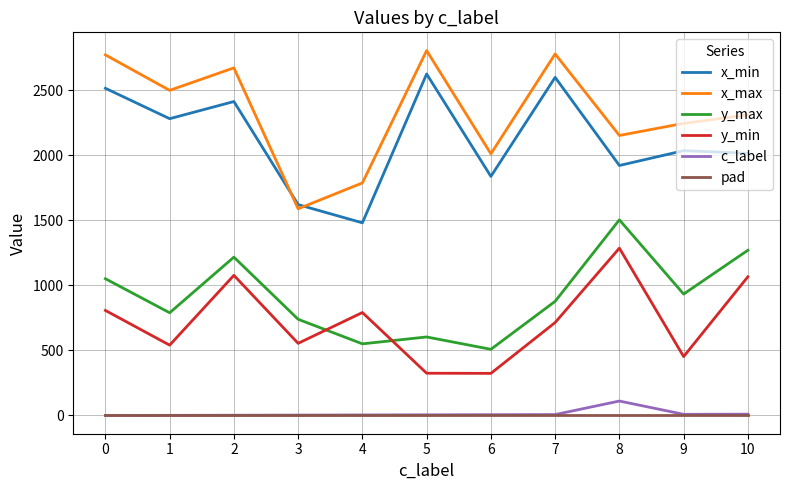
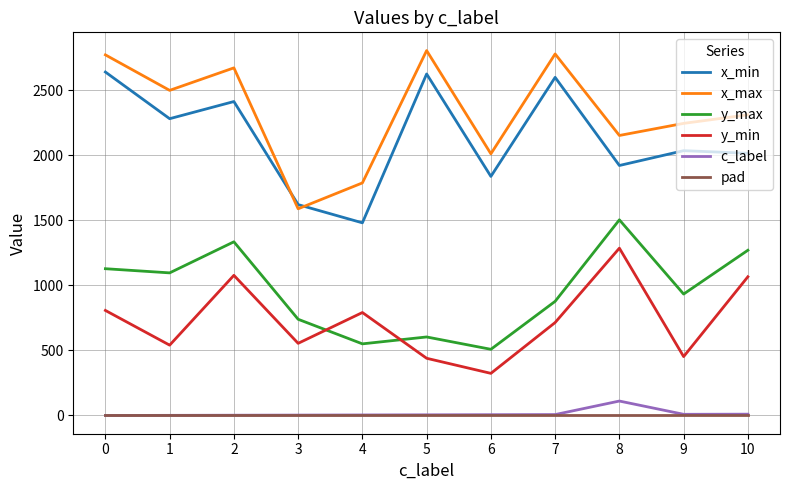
  {
    "x_min": {
-     "0": 2520,
+     "0": 2640,
      "1": 2280,
      "2": 2420,
      "3": 1620,
      "4": 1480,
      "5": 2630,
      "6": 1840,
      "7": 2600,
      "8": 1920
    },
    "x_max": {
      "0": 2770,
      "1": 2500,
      "2": 2670,
      "3": 1590,
      "4": 1790,
      "5": 2810,
      "6": 2010,
      "7": 2780,
      "8": 2150
    },
    "y_max": {
-     "0": 1050,
-     "1": 790,
-     "2": 1220,
+     "0": 1130,
+     "1": 1100,
+     "2": 1340,
      "3": 740,
      "4": 550,
      "5": 600,
      "6": 510,
      "7": 880,
      "8": 1510,
      "9": 930,
      "10": 1270
    },
    "y_min": {
      "0": 810,
      "1": 540,
      "2": 1080,
      "3": 560,
      "4": 790,
-     "5": 330,
+     "5": 440,
      "6": 320,
      "7": 720,
      "8": 1290,
      "9": 450,
      "10": 1070
    },
    "c_label": {
      "8": 110
    },
    "pad": {
      "8": 0
    }
  }
